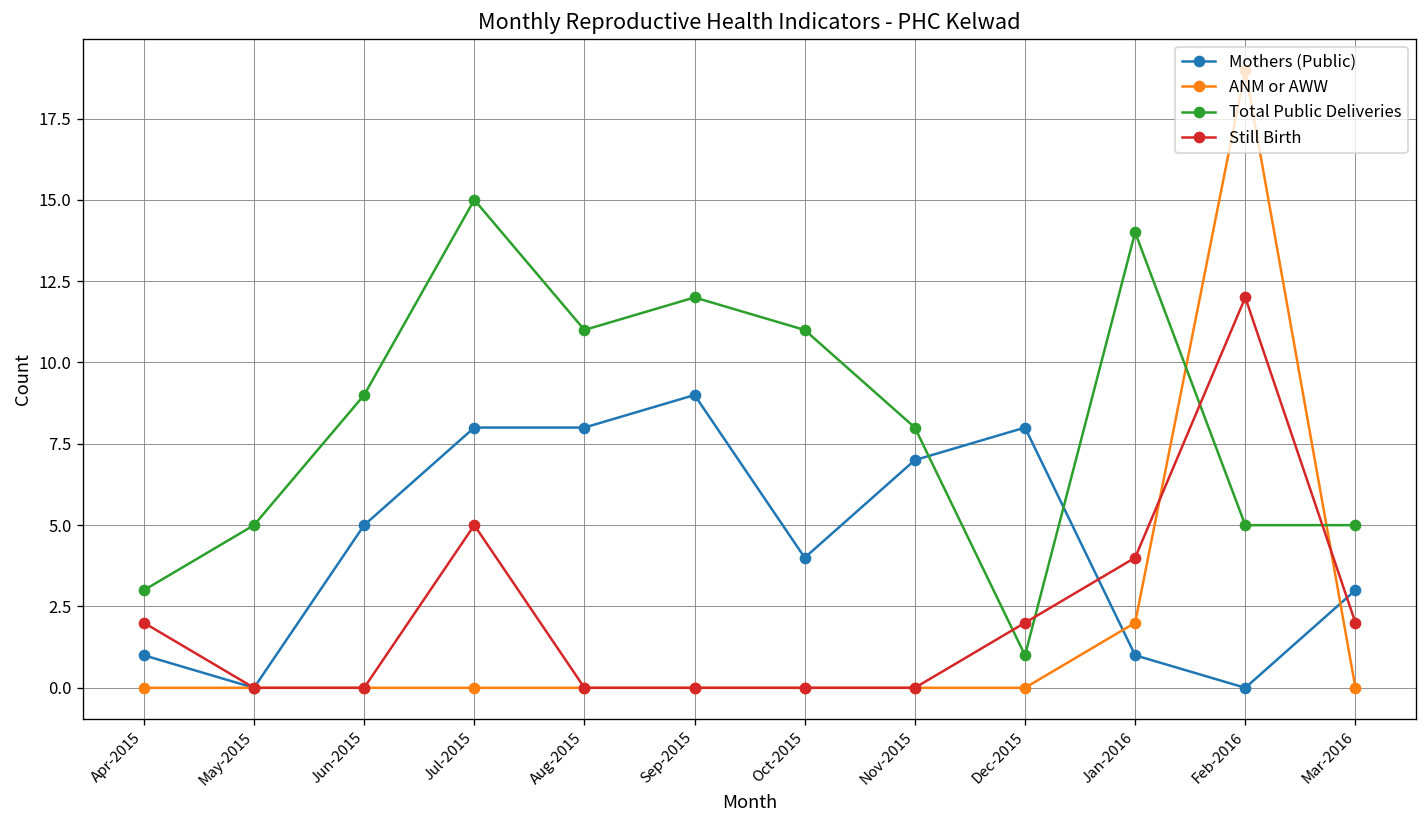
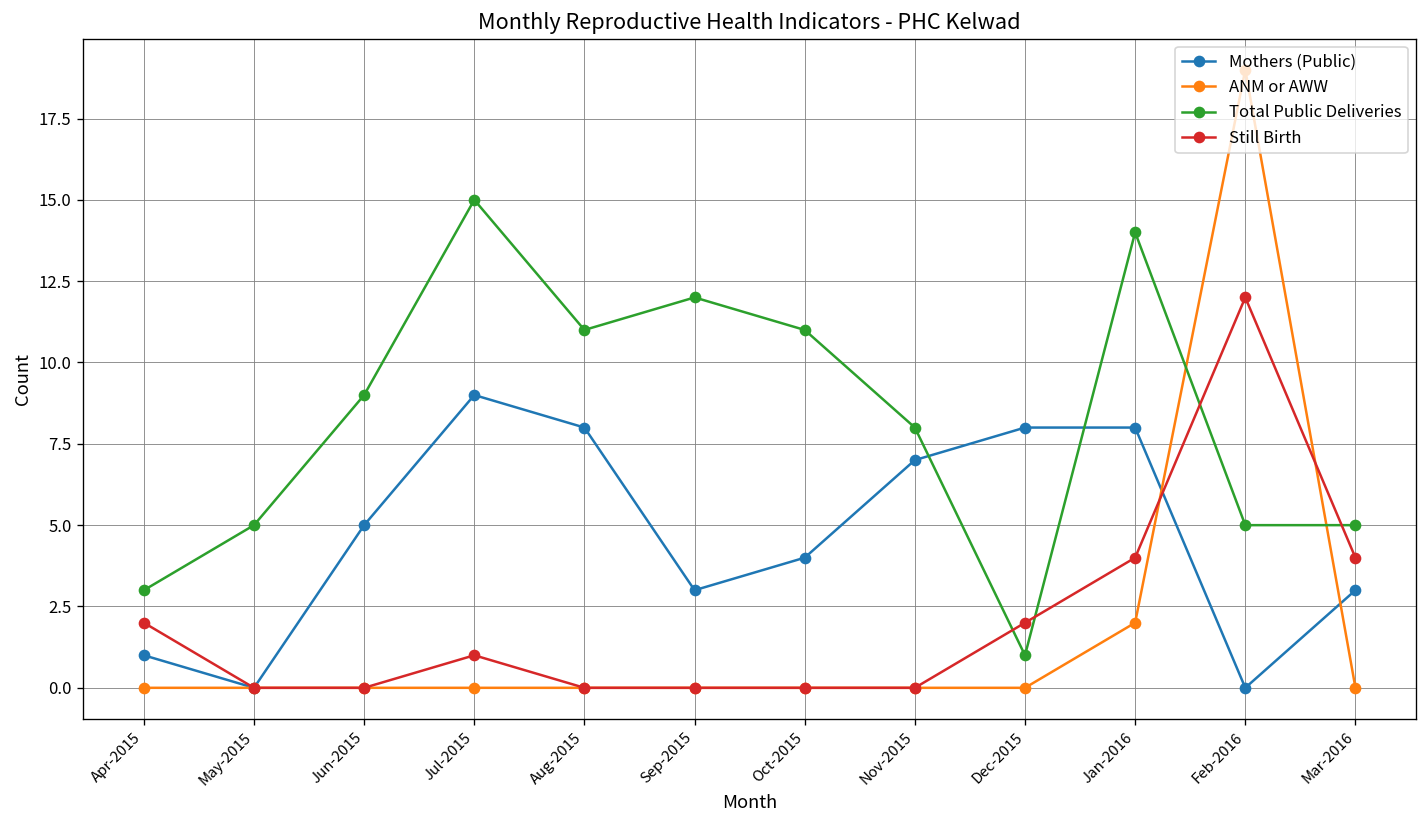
  {
    "Mothers (Public)": {
      "Apr-2015": 1,
      "Jun-2015": 5,
-     "Jul-2015": 8,
+     "Jul-2015": 9,
      "Aug-2015": 8,
-     "Sep-2015": 9,
+     "Sep-2015": 3,
      "Oct-2015": 4,
      "Nov-2015": 7,
      "Dec-2015": 8,
-     "Jan-2016": 1,
+     "Jan-2016": 8,
      "Feb-2016": 0,
      "Mar-2016": 3
    },
    "ANM or AWW": {
      "Apr-2015": 0,
      "Jul-2015": 0,
      "Dec-2015": 0,
      "Jan-2016": 2,
      "Mar-2016": 0
    },
    "Total Public Deliveries": {
      "Apr-2015": 3,
      "May-2015": 5,
      "Jun-2015": 9,
      "Jul-2015": 15,
      "Aug-2015": 11,
      "Sep-2015": 12,
      "Oct-2015": 11,
      "Nov-2015": 8,
      "Dec-2015": 1,
      "Jan-2016": 14,
      "Feb-2016": 5,
      "Mar-2016": 5
    },
    "Still Birth": {
      "Apr-2015": 2,
-     "Jul-2015": 5,
+     "Jul-2015": 1,
      "Dec-2015": 2,
      "Jan-2016": 4,
      "Feb-2016": 12,
-     "Mar-2016": 2
+     "Mar-2016": 4
    }
  }
